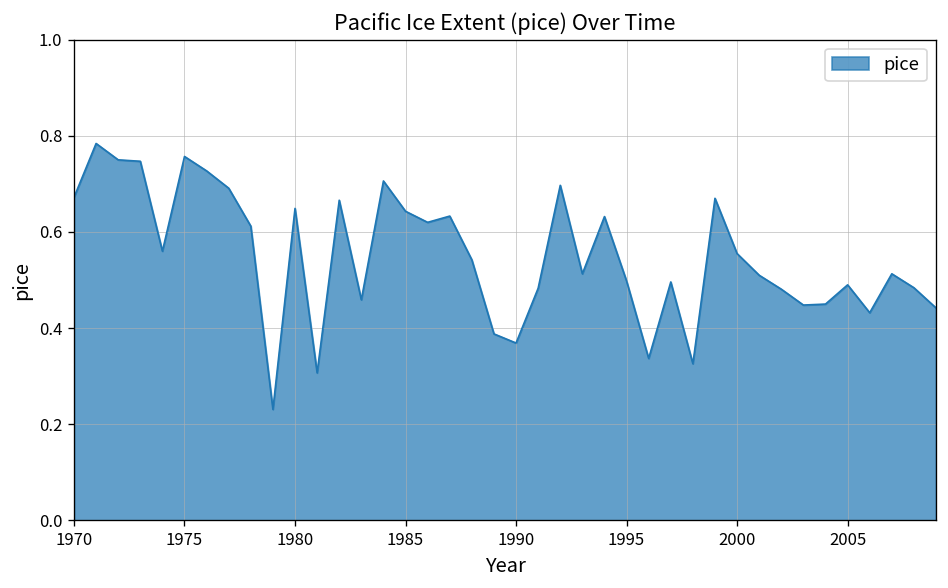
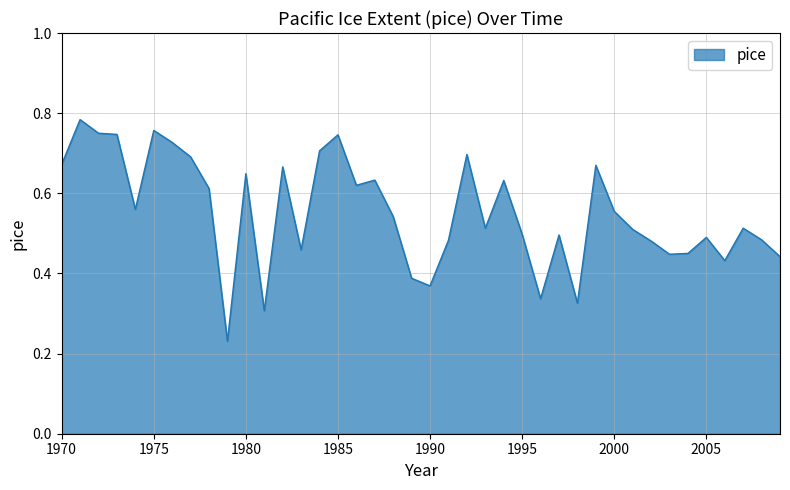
  {
    "1970": 0.67,
    "1975": 0.76,
    "1980": 0.65,
-   "1985": 0.64,
+   "1985": 0.75,
    "1990": 0.37,
    "1995": 0.50,
    "2000": 0.56,
    "2005": 0.49
  }
